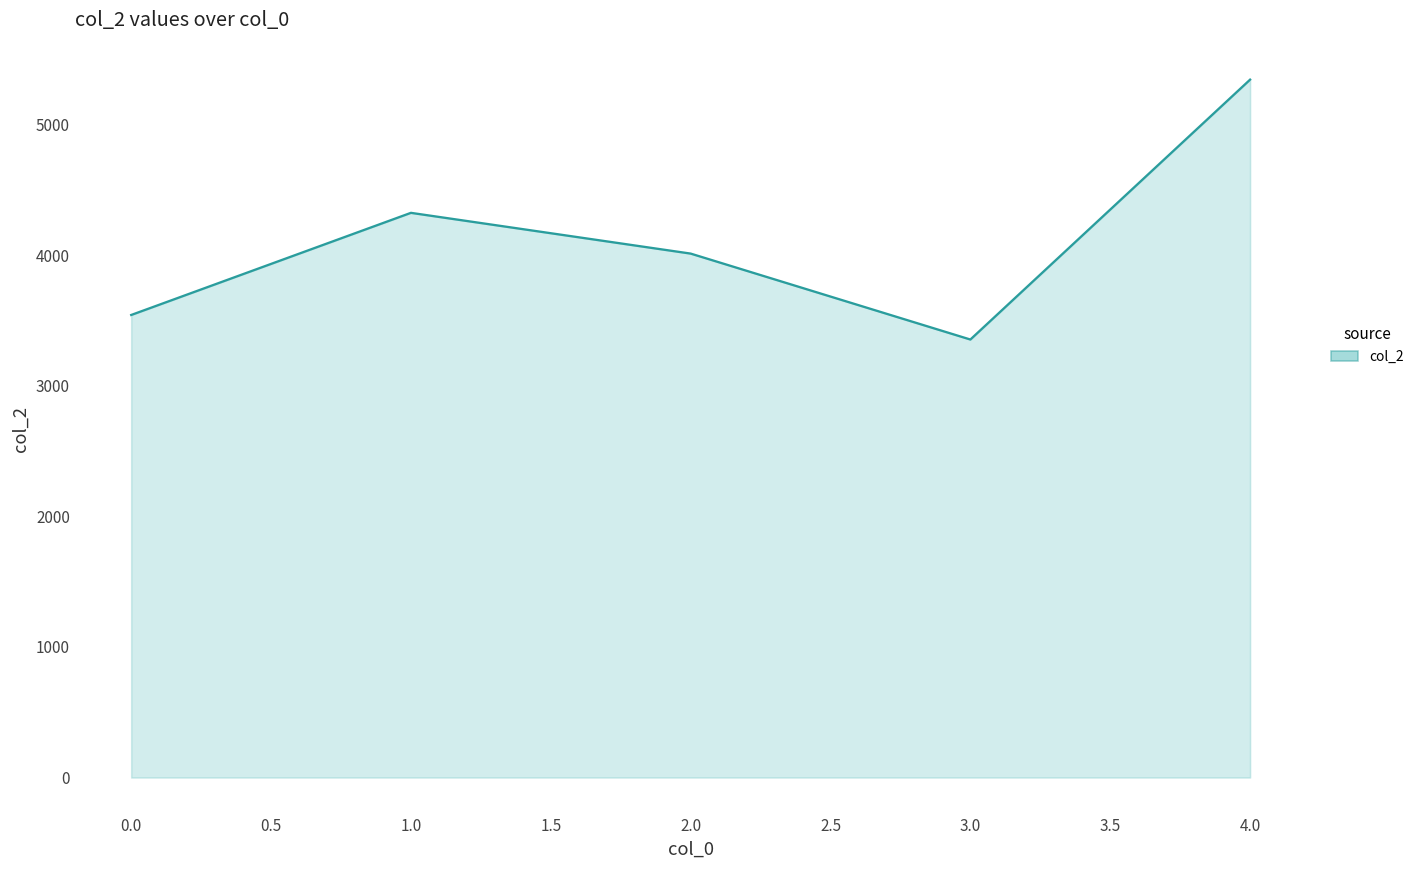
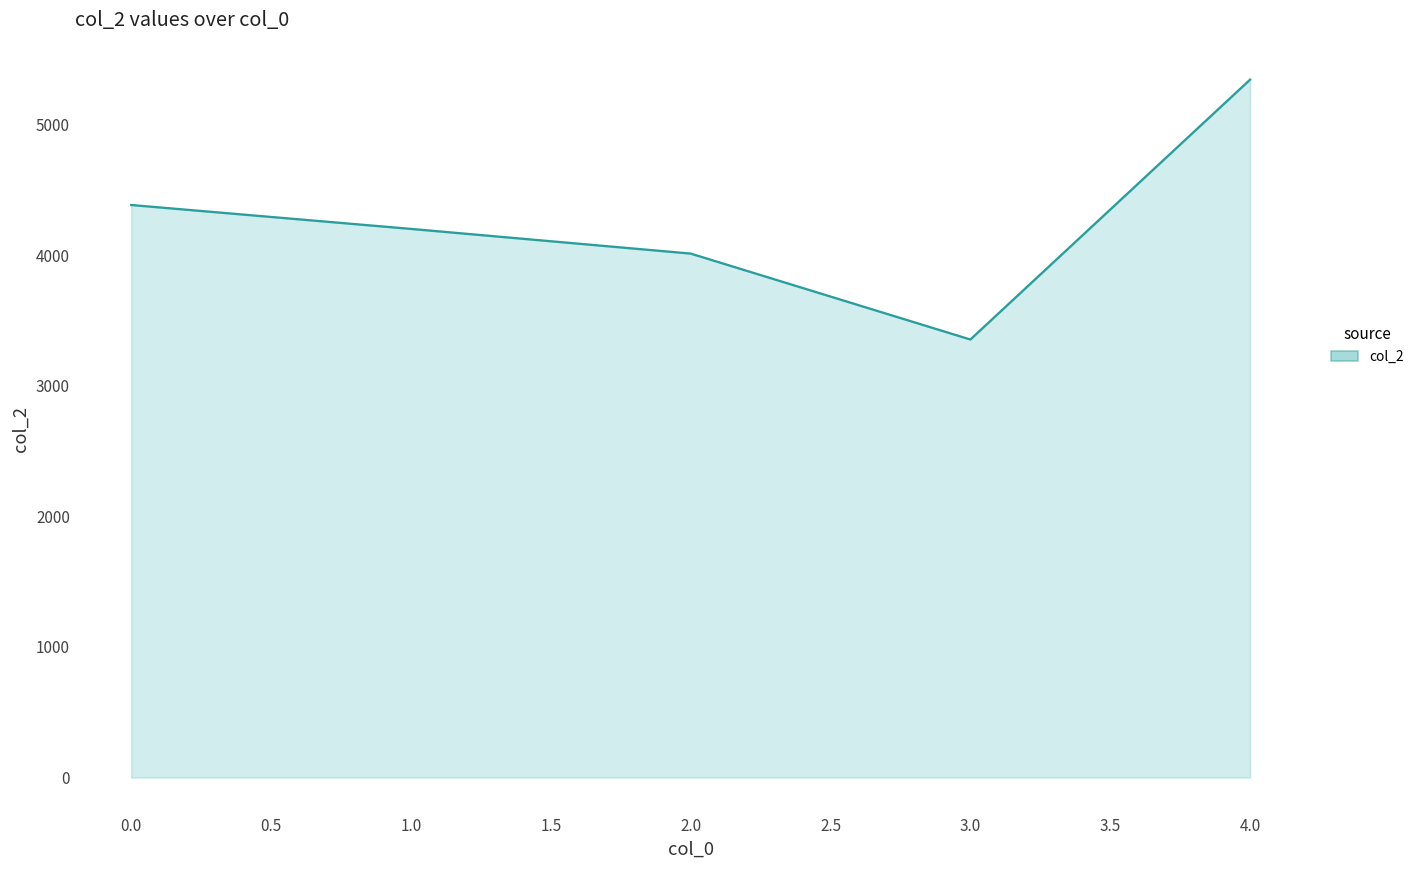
  {
-   "0.0": 3540,
-   "1.0": 4320,
+   "0.0": 4380,
+   "1.0": 4200,
    "2.0": 4010,
    "3.0": 3350,
    "4.0": 5340
  }
